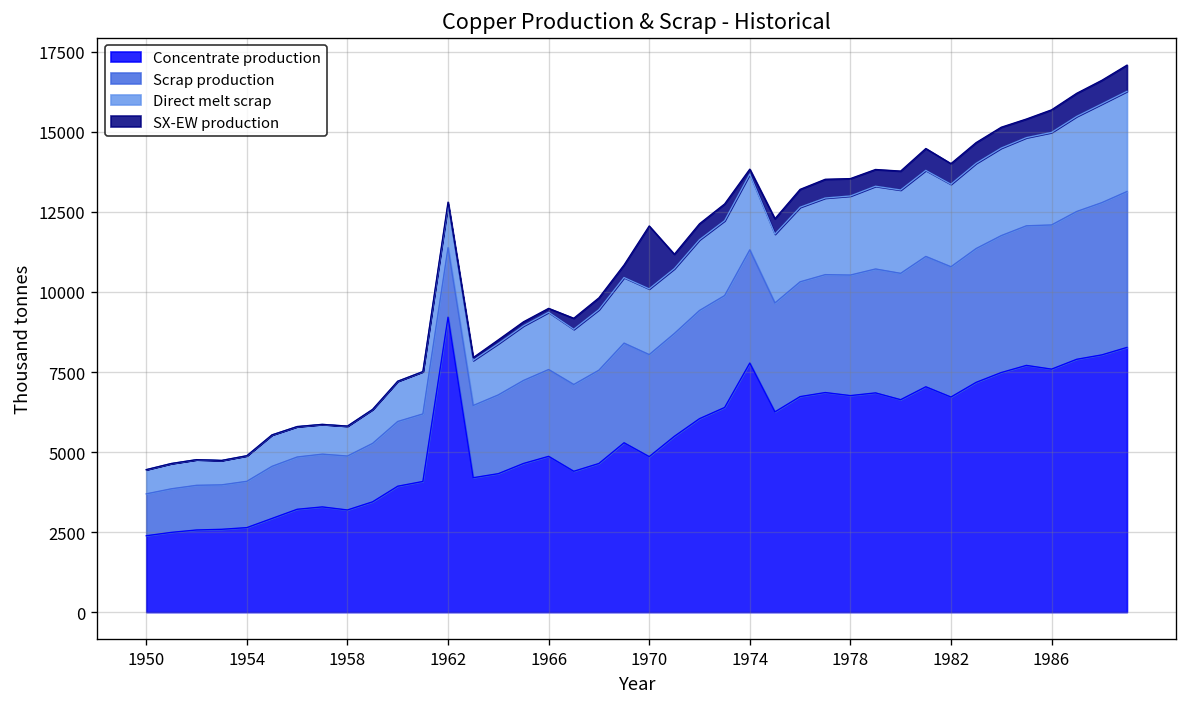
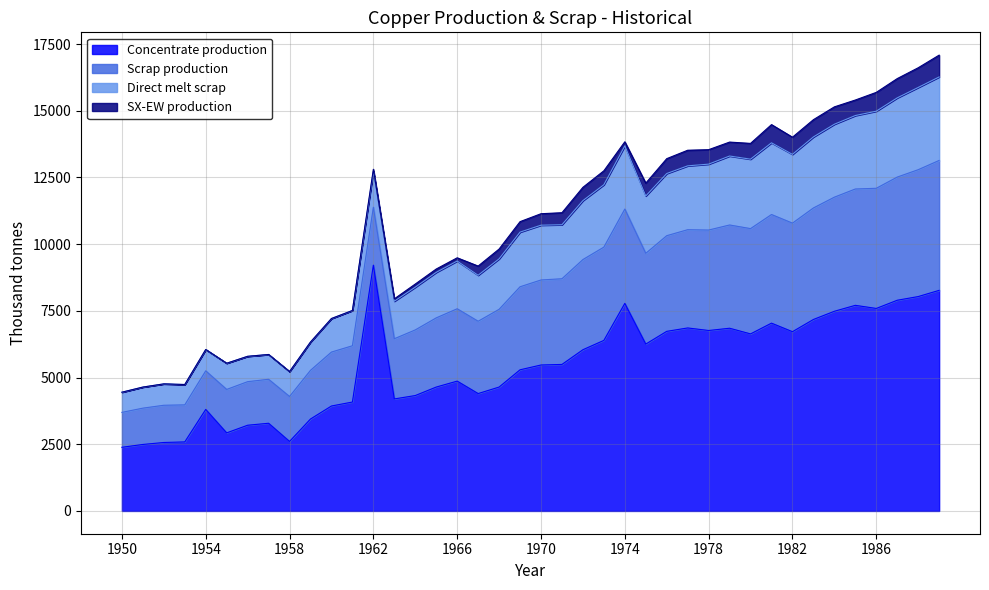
  {
    "Concentrate production": {
      "1950": 2400,
-     "1954": 2600,
-     "1958": 3200,
+     "1954": 3800,
+     "1958": 2600,
      "1962": 9200,
      "1966": 4900,
-     "1970": 4900,
+     "1970": 5500,
      "1974": 7800,
      "1978": 6800,
      "1982": 6700,
      "1986": 7600
    },
    "SX-EW production": {
      "1966": 100,
-     "1970": 2000,
+     "1970": 400,
      "1974": 200,
      "1978": 500,
      "1982": 600,
      "1986": 700
    }
  }
